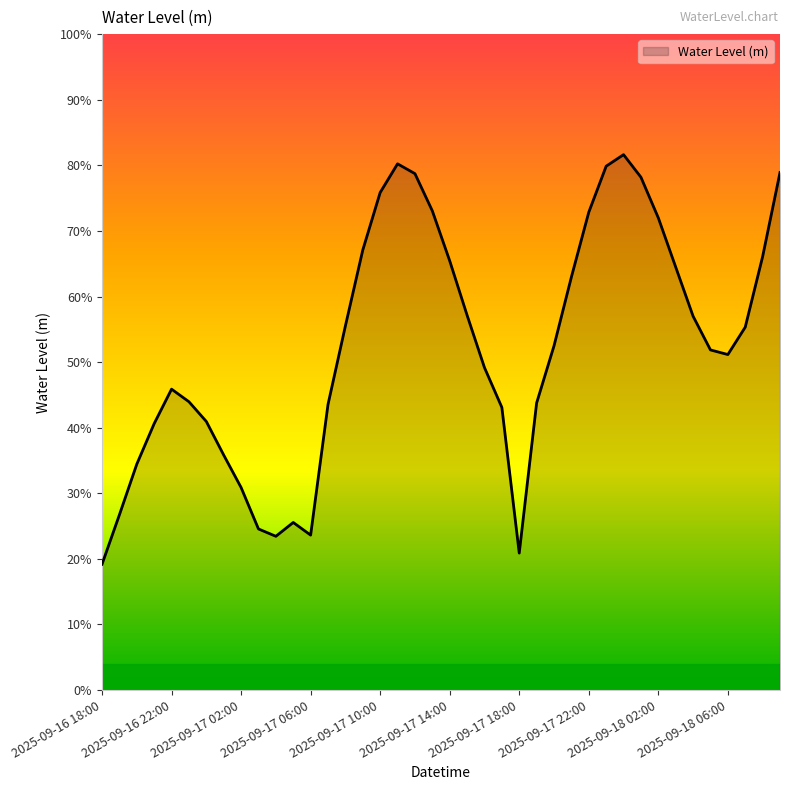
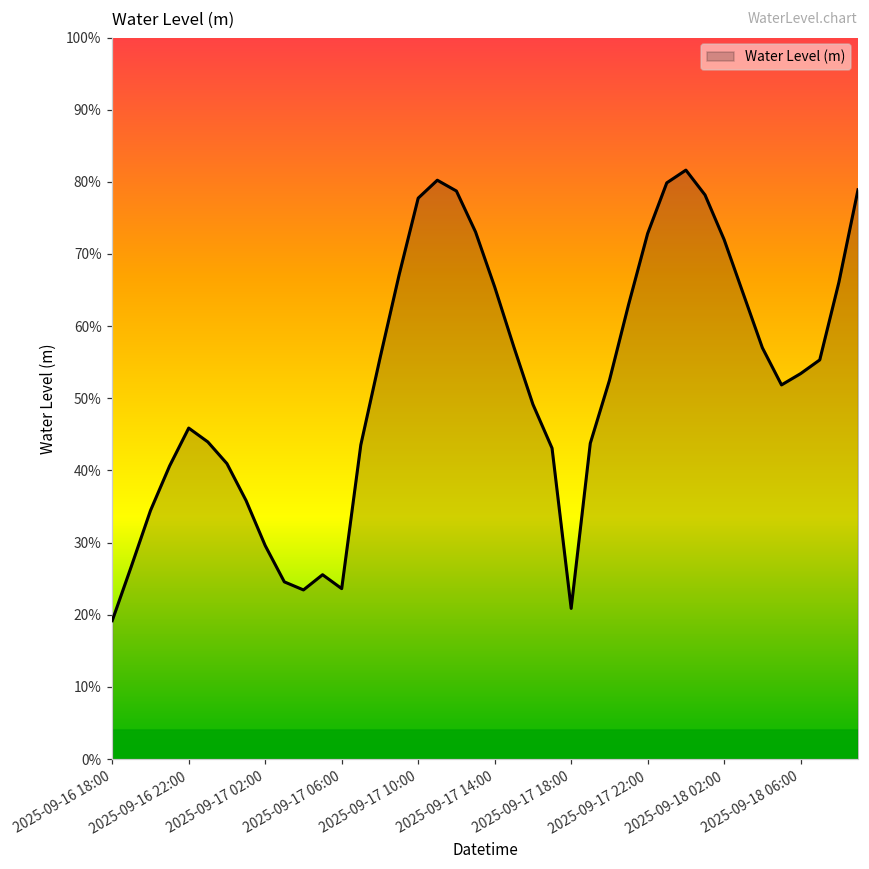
  {
    "2025-09-16 18:00": "19%",
    "2025-09-16 22:00": "46%",
-   "2025-09-17 02:00": "31%",
+   "2025-09-17 02:00": "30%",
    "2025-09-17 06:00": "24%",
-   "2025-09-17 10:00": "76%",
+   "2025-09-17 10:00": "78%",
    "2025-09-17 14:00": "65%",
    "2025-09-17 18:00": "21%",
    "2025-09-17 22:00": "73%",
    "2025-09-18 02:00": "72%",
-   "2025-09-18 06:00": "51%"
+   "2025-09-18 06:00": "53%"
  }
